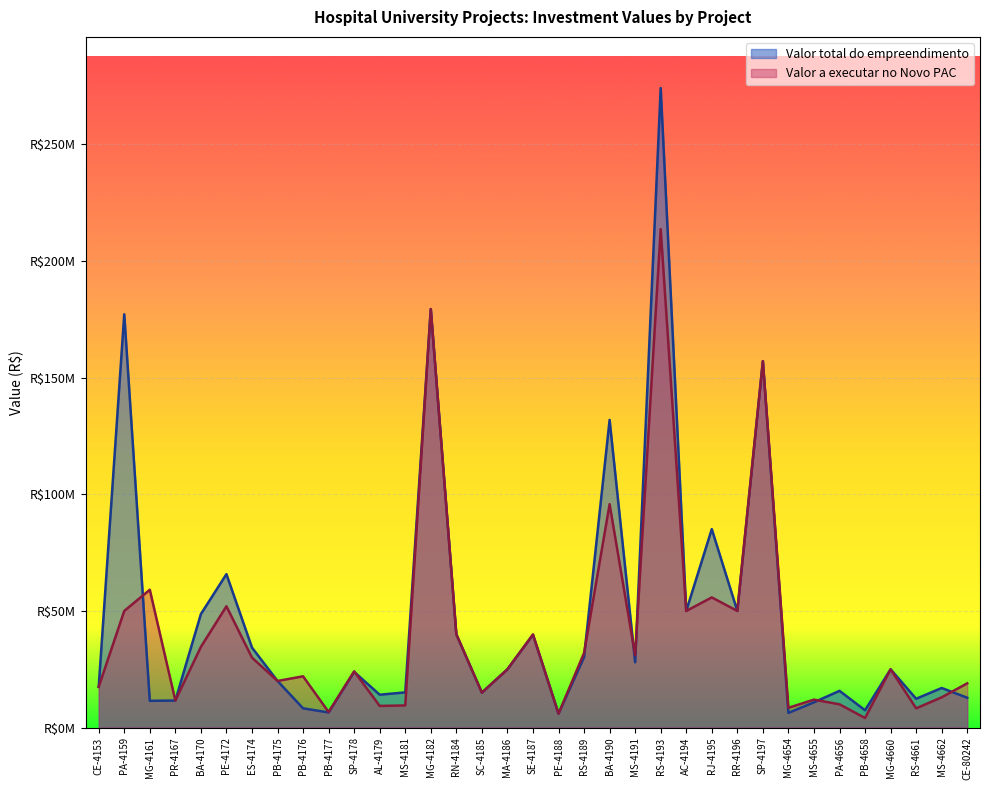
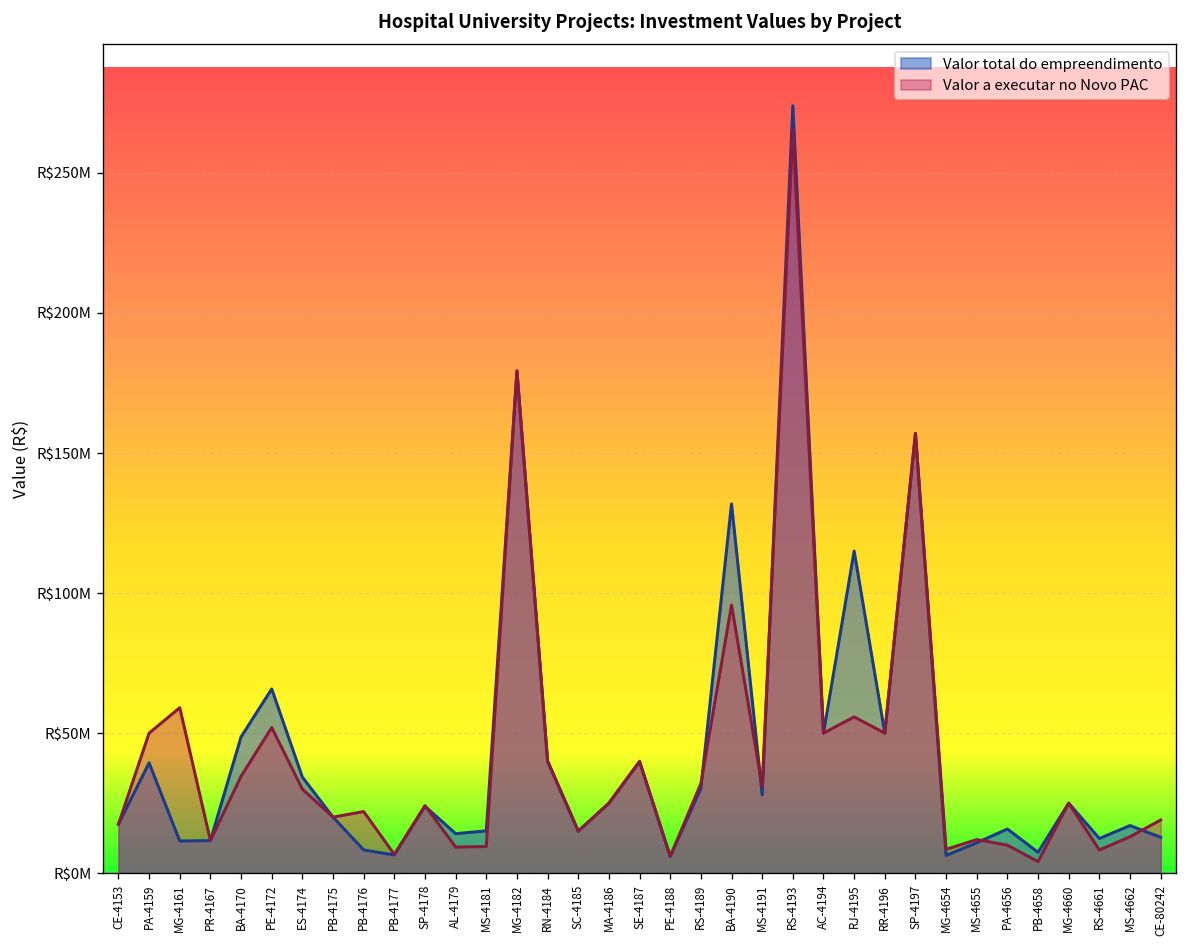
  {
    "Valor total do empreendimento": {
-     "PA-4159": "R$177000000",
+     "PA-4159": "R$39000000",
      "MG-4161": "R$11000000",
      "BA-4170": "R$49000000",
      "PE-4172": "R$66000000",
      "ES-4174": "R$34000000",
      "PB-4176": "R$8000000",
      "AL-4179": "R$14000000",
      "MS-4181": "R$15000000",
      "RS-4189": "R$30000000",
      "BA-4190": "R$132000000",
      "MS-4191": "R$28000000",
      "RS-4193": "R$274000000",
-     "RJ-4195": "R$85000000",
+     "RJ-4195": "R$115000000",
      "MG-4654": "R$6000000",
      "MS-4655": "R$11000000",
      "PA-4656": "R$16000000",
      "PB-4658": "R$7000000",
      "RS-4661": "R$12000000",
      "MS-4662": "R$17000000",
      "CE-80242": "R$13000000"
    },
    "Valor a executar no Novo PAC": {
      "PA-4159": "R$50000000",
      "MG-4161": "R$59000000",
      "BA-4170": "R$35000000",
      "PE-4172": "R$52000000",
      "ES-4174": "R$30000000",
      "PB-4176": "R$22000000",
      "AL-4179": "R$9000000",
      "MS-4181": "R$10000000",
      "RS-4189": "R$32000000",
      "BA-4190": "R$96000000",
      "MS-4191": "R$31000000",
-     "RS-4193": "R$214000000",
+     "RS-4193": "R$265000000",
      "RJ-4195": "R$56000000",
      "MG-4654": "R$9000000",
      "MS-4655": "R$12000000",
      "PA-4656": "R$10000000",
      "PB-4658": "R$4000000",
      "RS-4661": "R$8000000",
      "MS-4662": "R$13000000",
      "CE-80242": "R$19000000"
    }
  }
